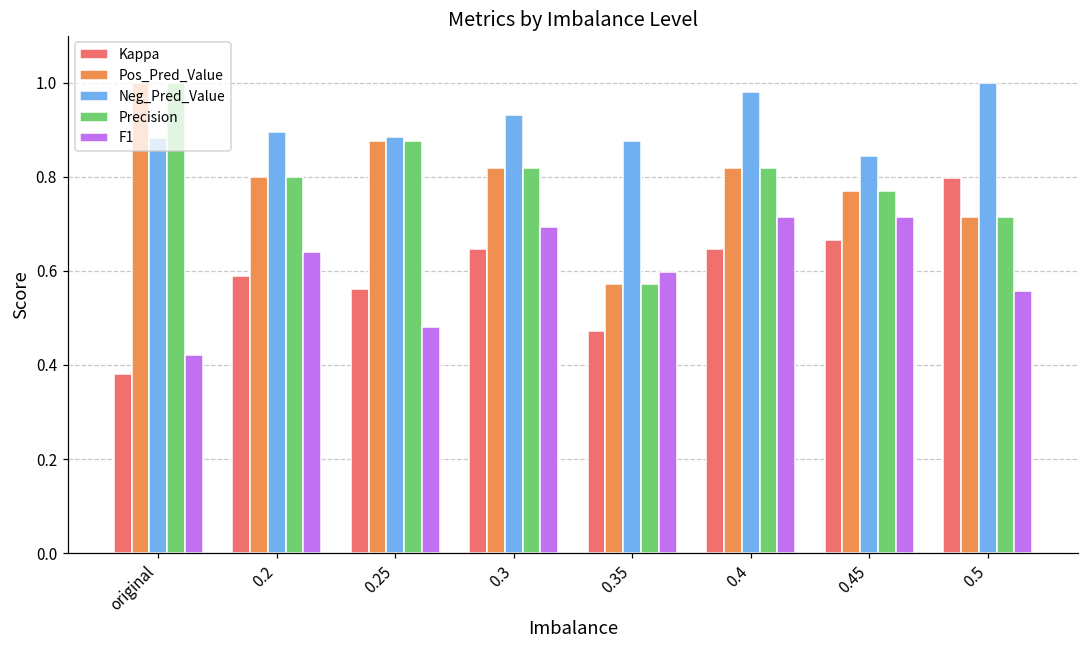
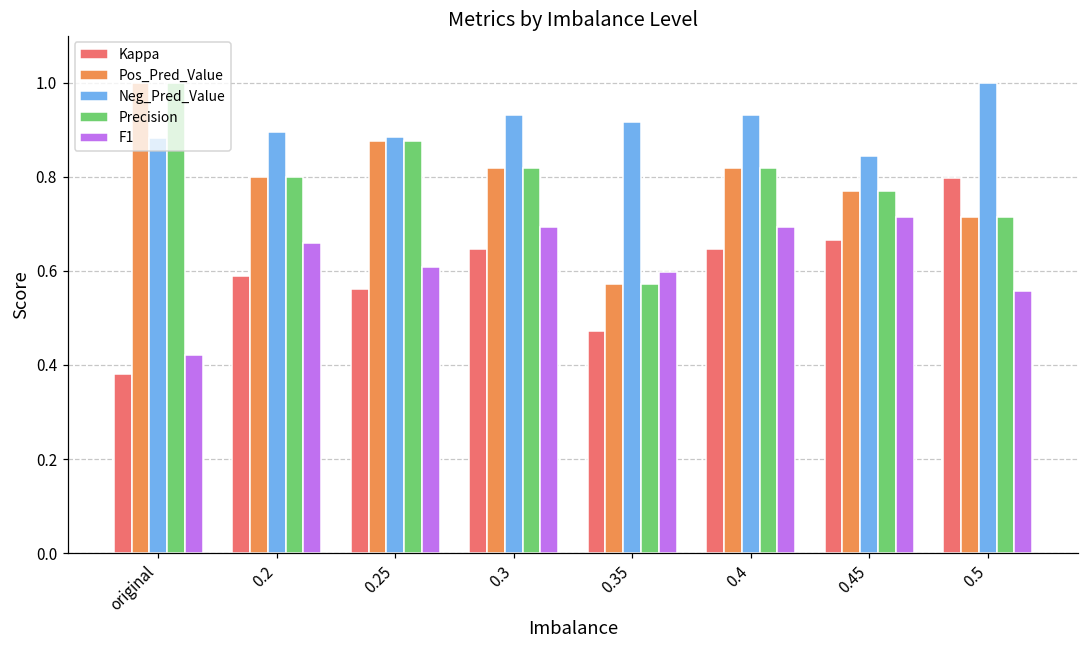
  {
    "Neg_Pred_Value": {
      "0.2": 0.90,
      "0.25": 0.88,
      "0.3": 0.93,
-     "0.35": 0.88,
-     "0.4": 0.98,
+     "0.35": 0.92,
+     "0.4": 0.93,
      "0.45": 0.84,
      "0.5": 1.00
    },
    "Precision": {
      "0.2": 0.80,
      "0.25": 0.88,
      "0.3": 0.82,
      "0.35": 0.57,
      "0.4": 0.82,
      "0.45": 0.77,
      "0.5": 0.71
    },
    "F1": {
      "original": 0.42,
-     "0.2": 0.64,
-     "0.25": 0.48,
+     "0.2": 0.66,
+     "0.25": 0.61,
      "0.3": 0.69,
      "0.35": 0.60,
-     "0.4": 0.71,
+     "0.4": 0.69,
      "0.45": 0.71,
      "0.5": 0.56
    }
  }
